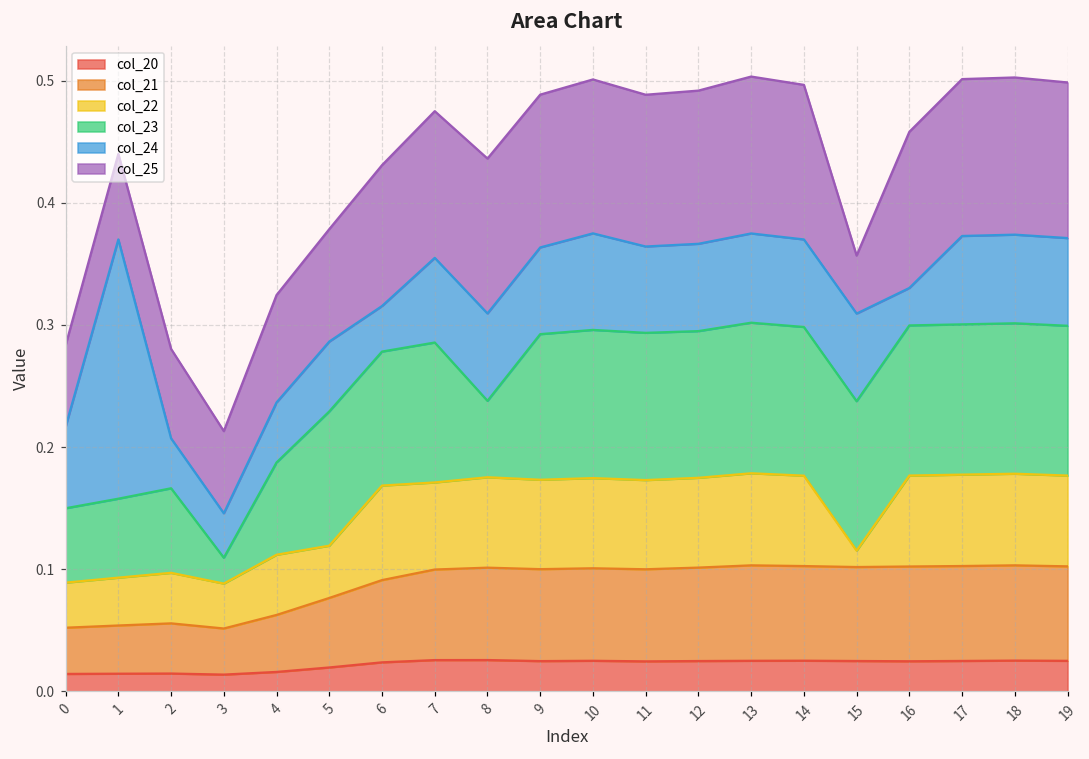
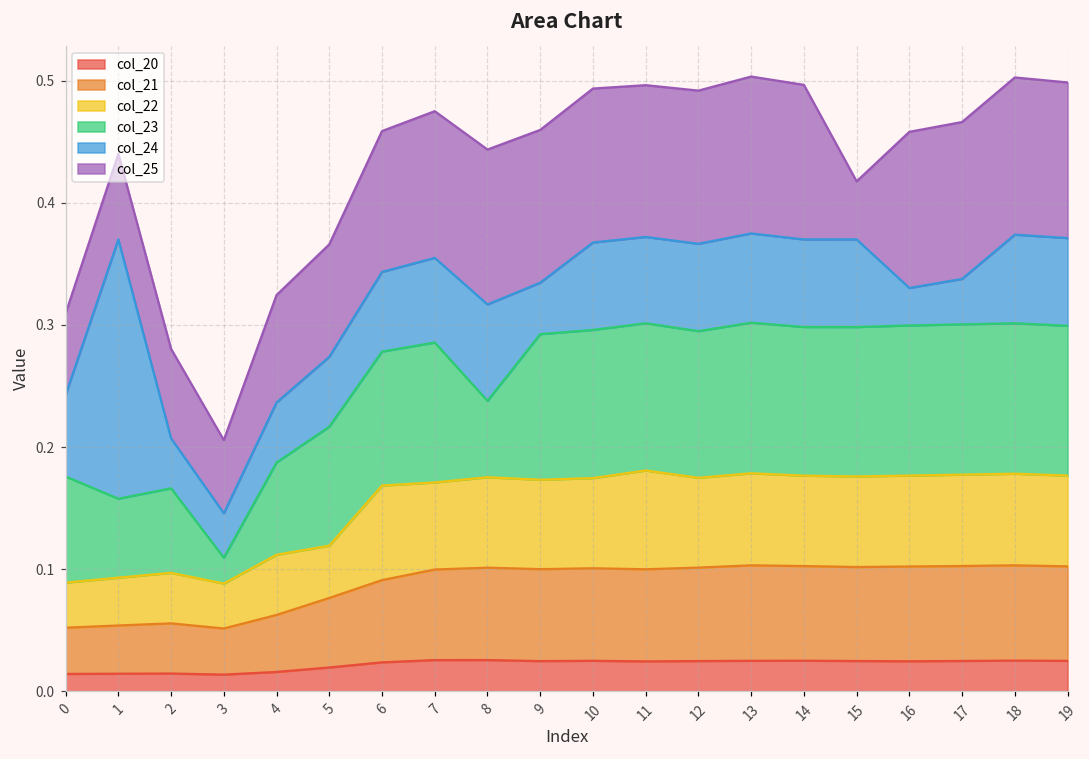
  {
    "col_22": {
      "0": 0.037,
      "1": 0.039,
      "2": 0.041,
      "3": 0.037,
      "4": 0.049,
      "5": 0.043,
      "6": 0.077,
      "7": 0.071,
      "8": 0.074,
      "9": 0.073,
      "10": 0.074,
-     "11": 0.073,
+     "11": 0.081,
      "12": 0.073,
      "13": 0.075,
      "14": 0.074,
-     "15": 0.013,
+     "15": 0.074,
      "16": 0.074,
      "17": 0.075,
      "18": 0.075,
      "19": 0.074
    },
    "col_23": {
-     "0": 0.061,
+     "0": 0.087,
      "1": 0.065,
      "2": 0.069,
      "3": 0.021,
      "4": 0.076,
-     "5": 0.110,
+     "5": 0.097,
      "6": 0.110,
      "7": 0.115,
      "8": 0.063,
      "9": 0.119,
      "10": 0.121,
      "11": 0.121,
      "12": 0.120,
      "13": 0.123,
      "14": 0.122,
      "15": 0.122,
      "16": 0.123,
      "17": 0.123,
      "18": 0.123,
      "19": 0.123
    },
    "col_24": {
      "0": 0.067,
      "1": 0.212,
      "2": 0.041,
      "3": 0.036,
      "4": 0.049,
      "5": 0.057,
-     "6": 0.037,
+     "6": 0.065,
      "7": 0.069,
-     "8": 0.072,
-     "9": 0.071,
-     "10": 0.079,
+     "8": 0.079,
+     "9": 0.042,
+     "10": 0.072,
      "11": 0.071,
      "12": 0.071,
      "13": 0.073,
      "14": 0.072,
      "15": 0.072,
      "16": 0.031,
-     "17": 0.072,
+     "17": 0.037,
      "18": 0.073,
      "19": 0.072
    },
    "col_25": {
      "0": 0.067,
      "2": 0.073,
-     "3": 0.067,
+     "3": 0.060,
      "4": 0.088,
      "5": 0.092,
      "6": 0.115,
      "7": 0.120,
      "8": 0.127,
      "9": 0.125,
      "10": 0.126,
      "11": 0.124,
      "12": 0.125,
      "13": 0.128,
      "14": 0.127,
      "15": 0.047,
      "16": 0.128,
      "17": 0.128,
      "18": 0.129,
      "19": 0.127
    }
  }
